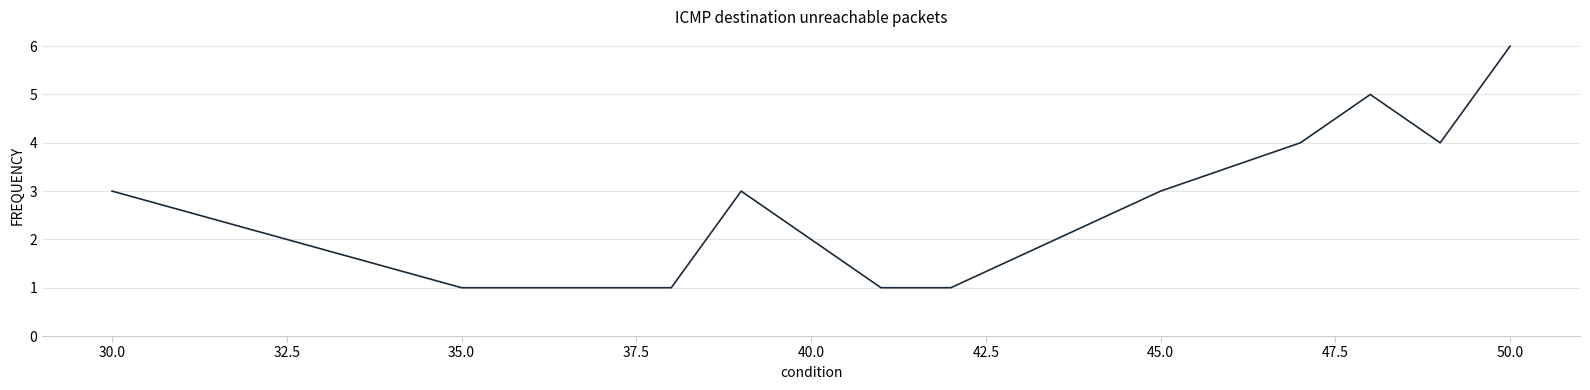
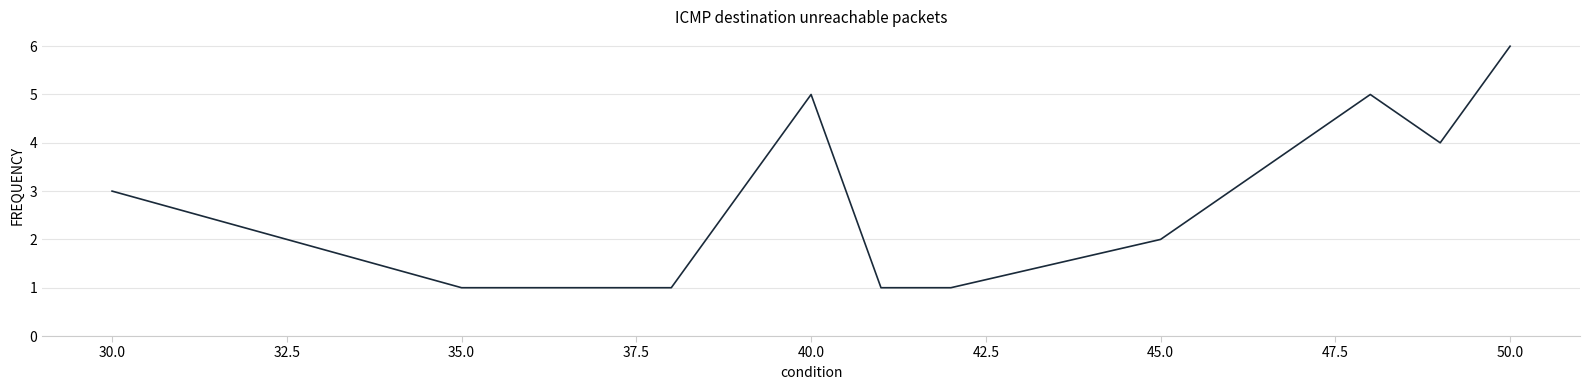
  {
    "30.0": 3,
    "35.0": 1,
-   "40.0": 2,
-   "45.0": 3,
+   "40.0": 5,
+   "45.0": 2,
    "50.0": 6
  }
